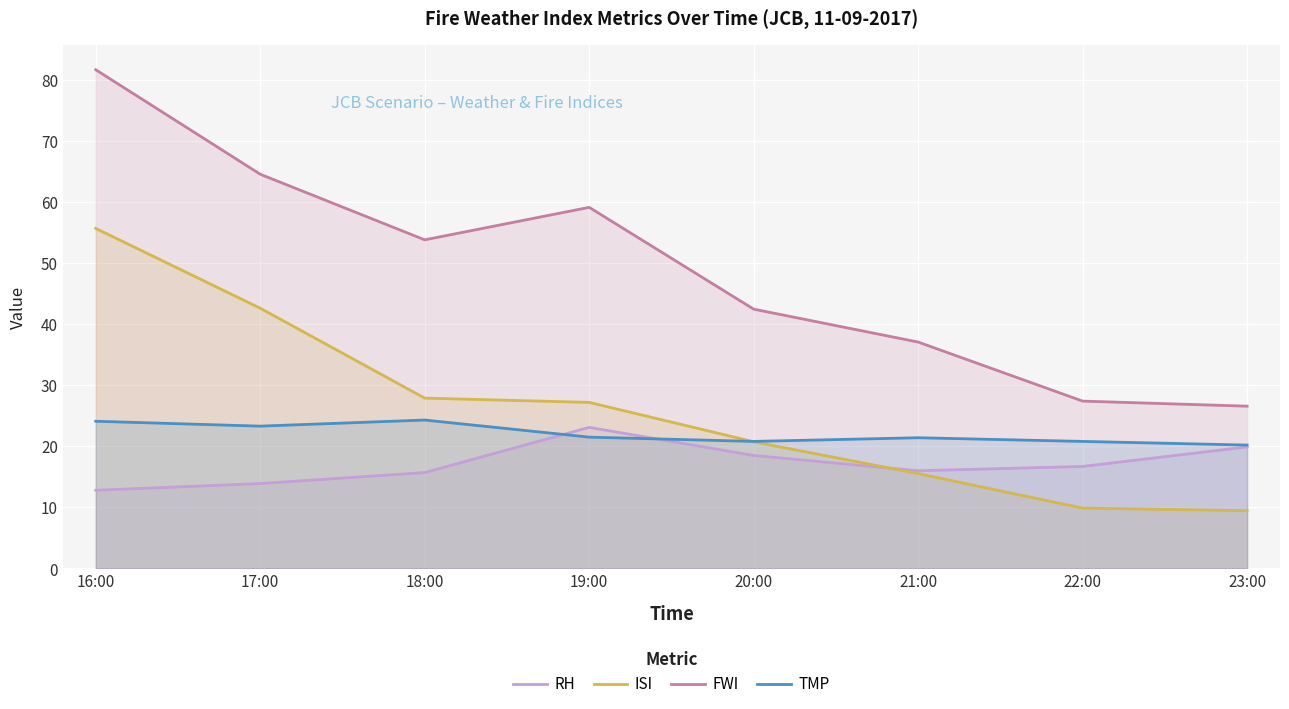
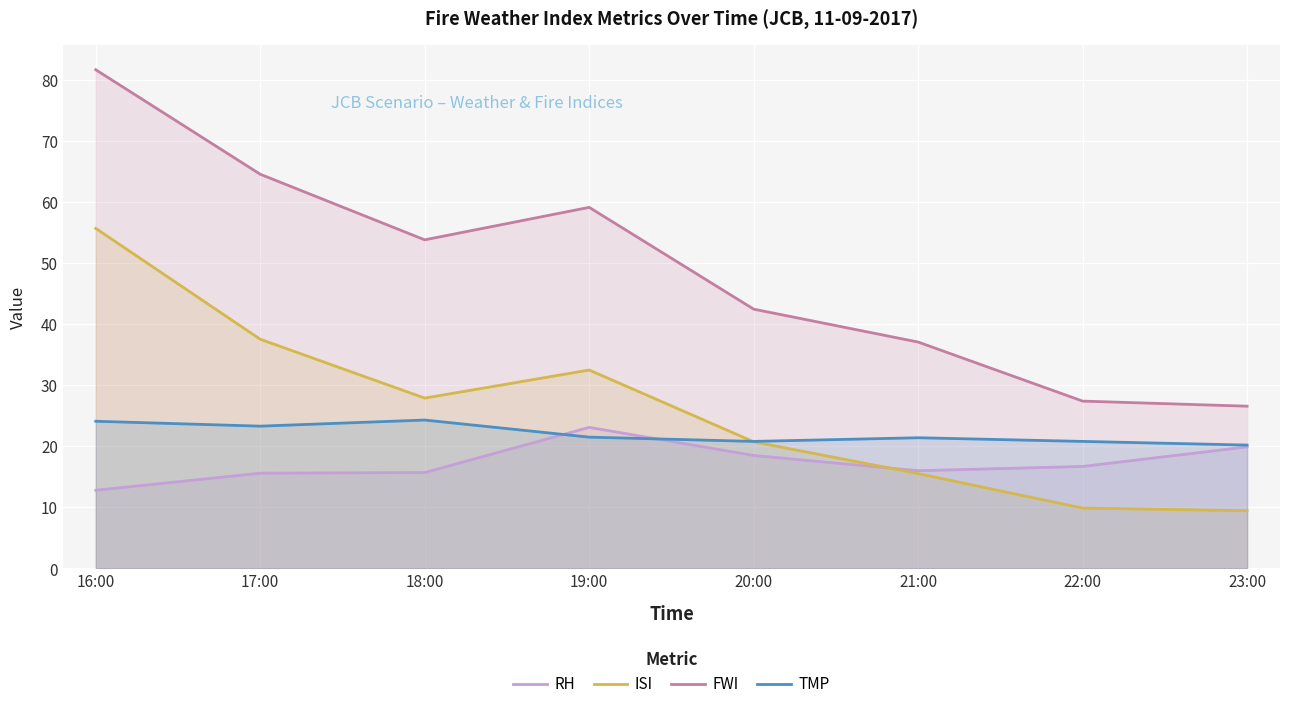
  {
    "RH": {
      "16:00": 13,
-     "17:00": 14,
+     "17:00": 16,
      "18:00": 16,
      "19:00": 23,
      "20:00": 19,
      "21:00": 16,
      "22:00": 17
    },
    "ISI": {
      "16:00": 56,
-     "17:00": 43,
+     "17:00": 38,
      "18:00": 28,
-     "19:00": 27,
+     "19:00": 32,
      "21:00": 16,
      "22:00": 10,
      "23:00": 9
    },
    "FWI": {
      "16:00": 82,
      "17:00": 65,
      "18:00": 54,
      "19:00": 59,
      "20:00": 42,
      "21:00": 37,
      "22:00": 27,
      "23:00": 27
    },
    "TMP": {
      "16:00": 24,
      "17:00": 23,
      "18:00": 24,
      "19:00": 22,
      "21:00": 21,
      "22:00": 21
    }
  }
